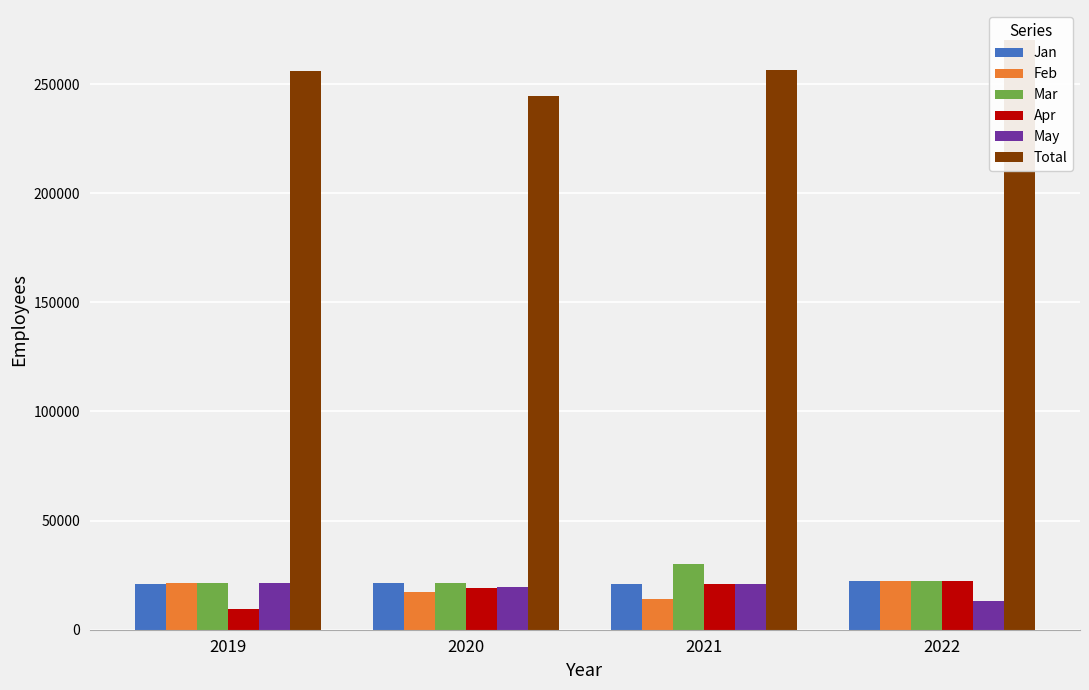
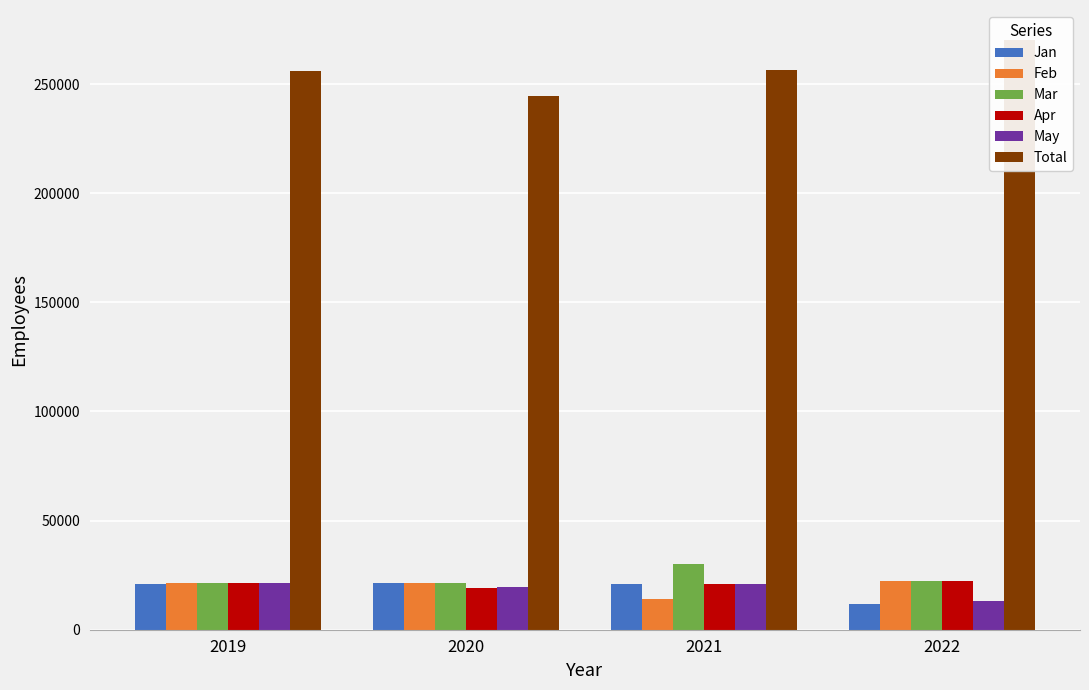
  {
    "Jan": {
      "2019": 21000,
      "2020": 21000,
      "2021": 21000,
-     "2022": 22000
+     "2022": 12000
    },
    "Feb": {
      "2019": 21000,
-     "2020": 17000,
+     "2020": 21000,
      "2021": 14000,
      "2022": 22000
    },
    "Mar": {
      "2019": 21000,
      "2020": 21000,
      "2021": 30000,
      "2022": 22000
    },
    "Apr": {
-     "2019": 10000,
+     "2019": 21000,
      "2020": 19000,
      "2021": 21000,
      "2022": 22000
    },
    "May": {
      "2019": 21000,
      "2020": 19000,
      "2021": 21000,
      "2022": 13000
    },
    "Total": {
      "2019": 256000,
      "2020": 244000,
      "2021": 257000
    }
  }
